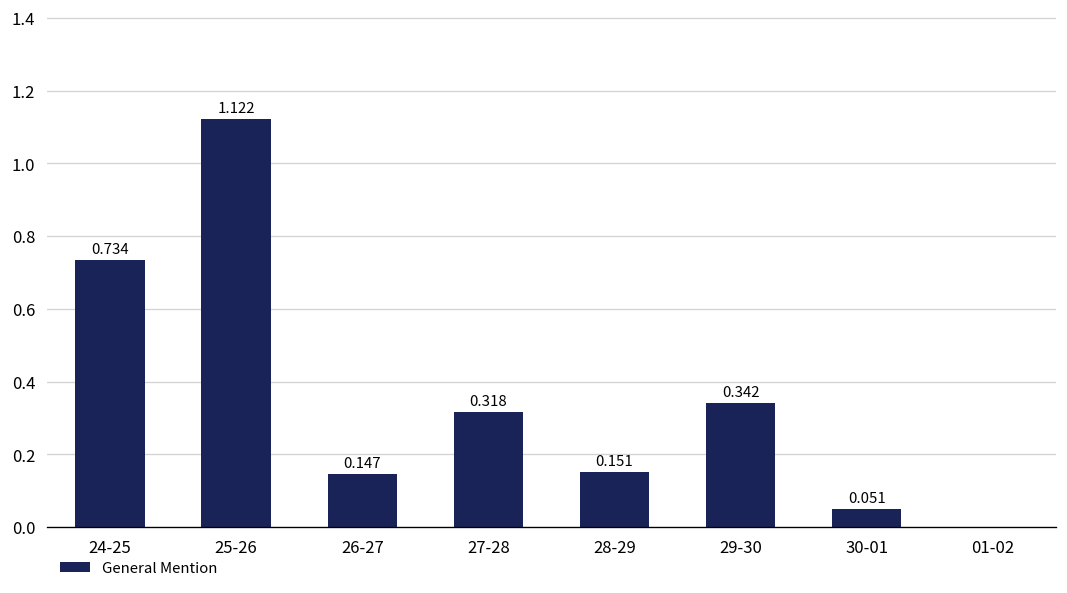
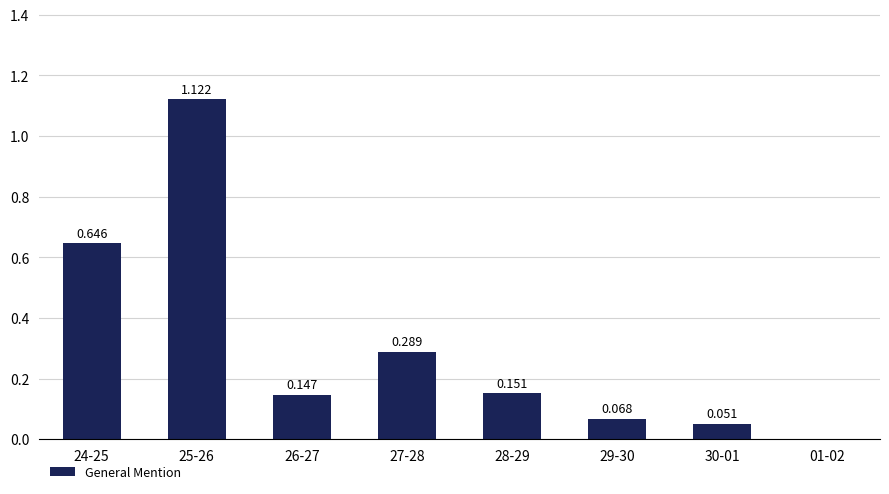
  {
-   "24-25": 0.734,
+   "24-25": 0.646,
    "25-26": 1.122,
    "26-27": 0.147,
-   "27-28": 0.318,
+   "27-28": 0.289,
    "28-29": 0.151,
-   "29-30": 0.342,
+   "29-30": 0.068,
    "30-01": 0.051
  }
